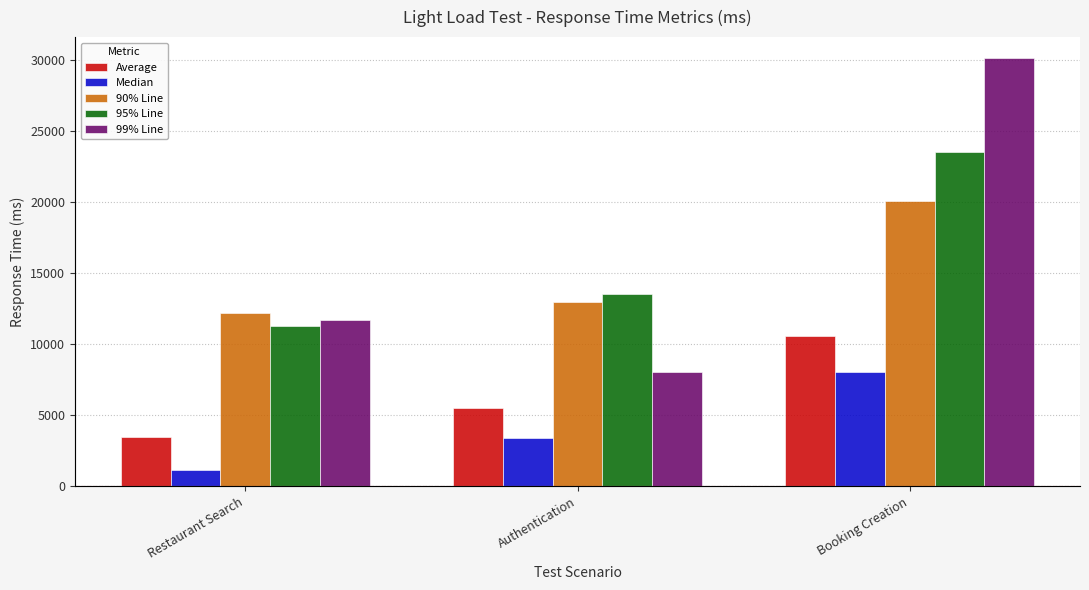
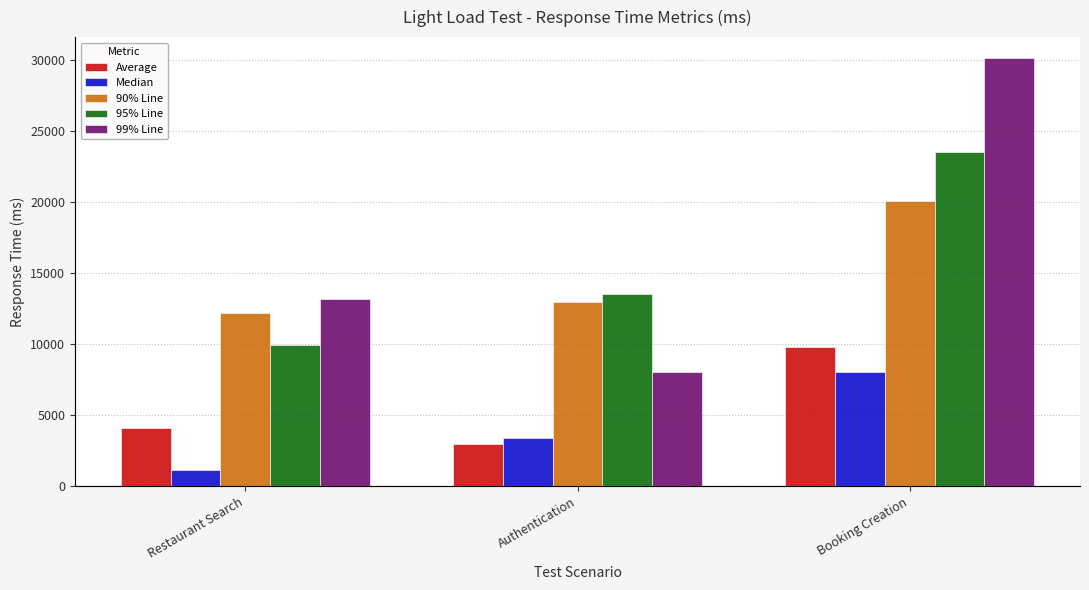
  {
    "Average": {
-     "Restaurant Search": 3500,
-     "Authentication": 5500,
-     "Booking Creation": 10600
+     "Restaurant Search": 4100,
+     "Authentication": 2900,
+     "Booking Creation": 9800
    },
    "Median": {
      "Restaurant Search": 1100,
      "Authentication": 3400,
      "Booking Creation": 8000
    },
    "90% Line": {
      "Restaurant Search": 12200,
      "Authentication": 13000,
      "Booking Creation": 20100
    },
    "95% Line": {
-     "Restaurant Search": 11300,
+     "Restaurant Search": 9900,
      "Authentication": 13500,
      "Booking Creation": 23500
    },
    "99% Line": {
-     "Restaurant Search": 11700,
+     "Restaurant Search": 13200,
      "Authentication": 8000,
      "Booking Creation": 30100
    }
  }
